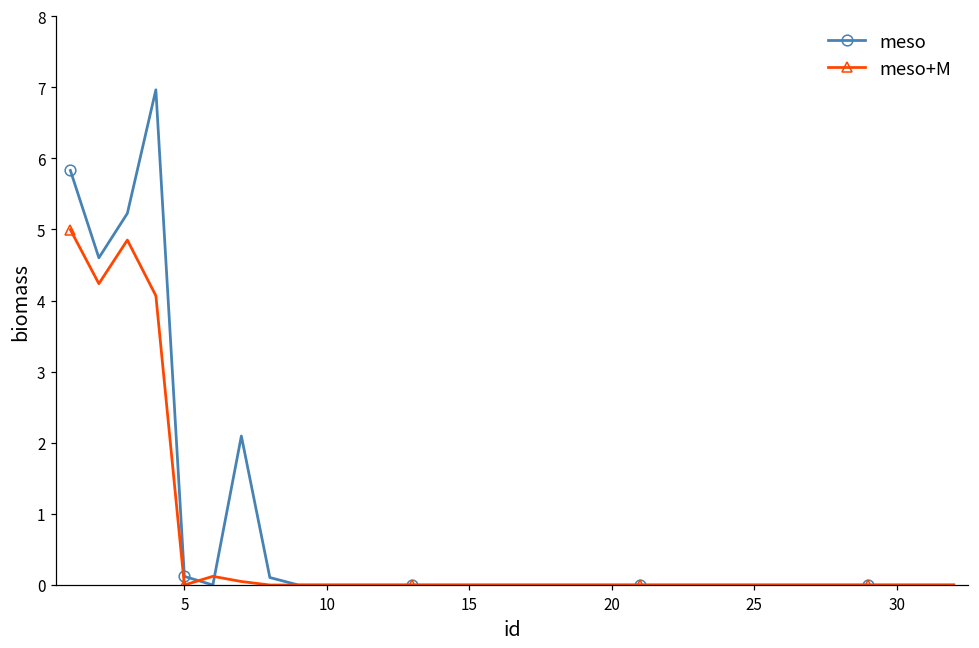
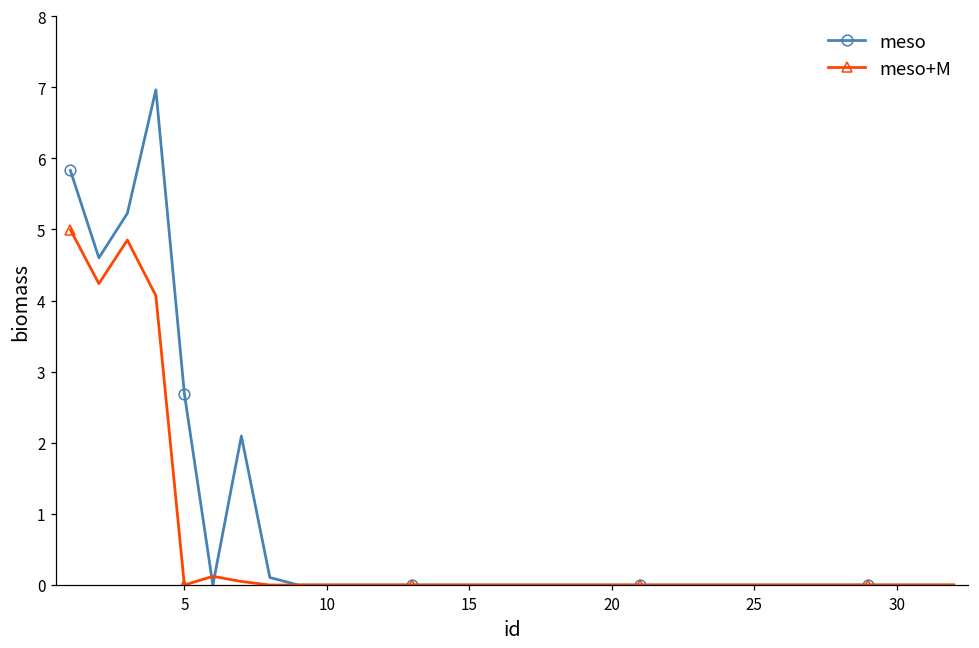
  {
    "meso": {
-     "5": 0.1
+     "5": 2.7
    },
    "meso+M": {
      "5": 0.0
    }
  }
